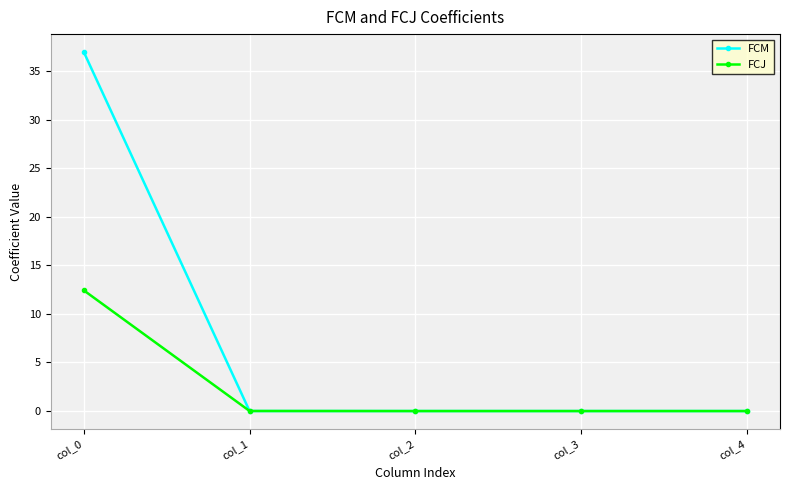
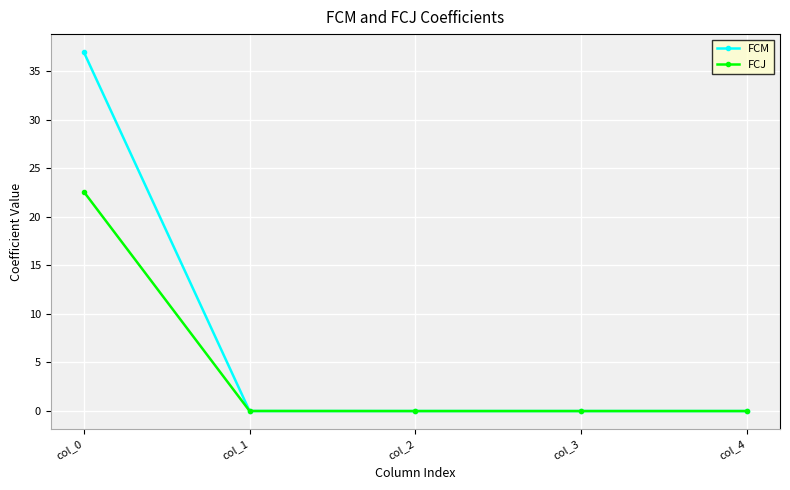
  {
    "FCM": {
      "col_0": 37
    },
    "FCJ": {
-     "col_0": 12
+     "col_0": 23
    }
  }
